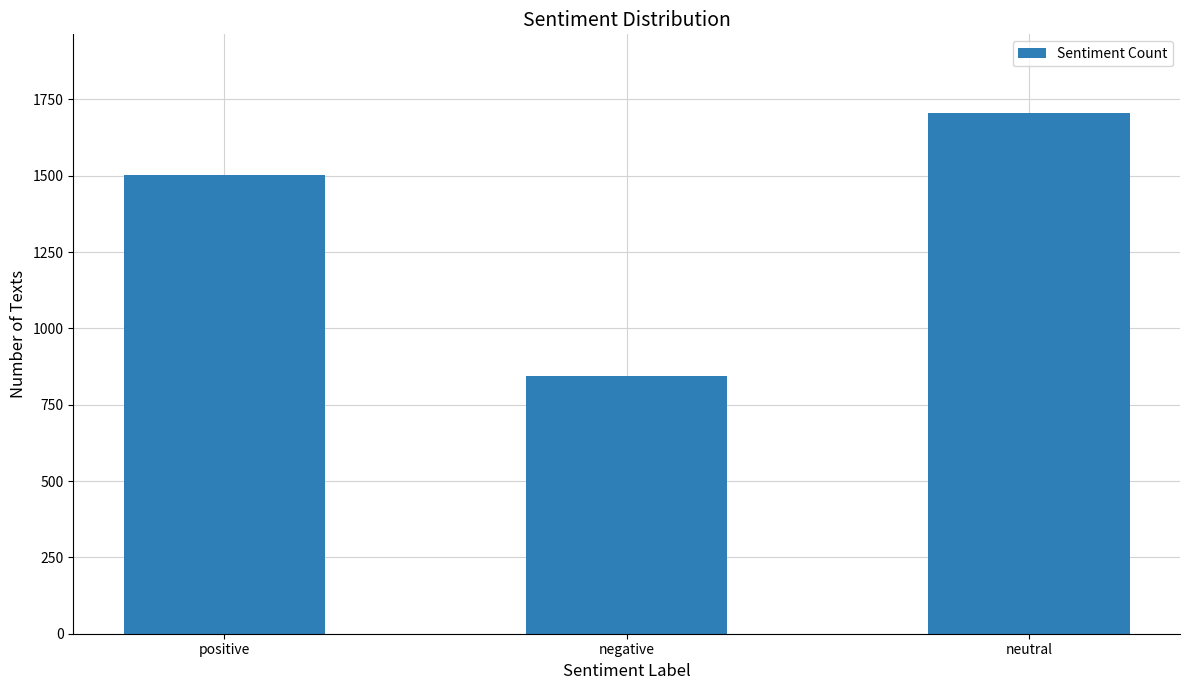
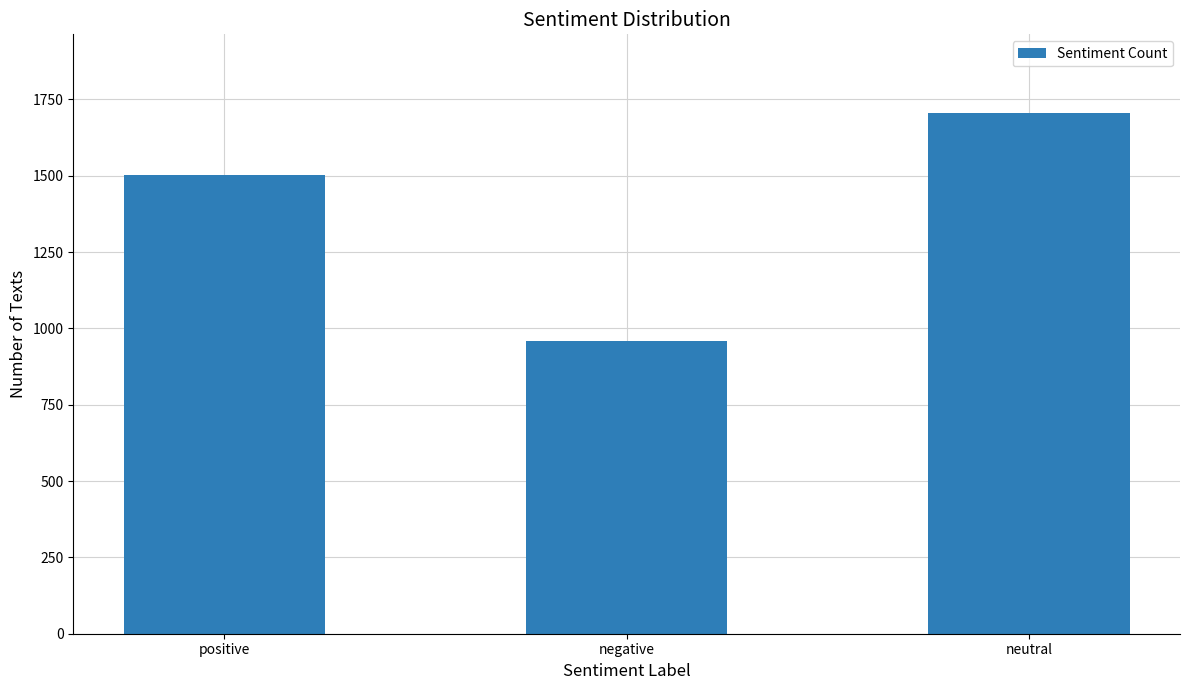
  {
    "positive": 1500,
-   "negative": 840,
+   "negative": 960,
    "neutral": 1710
  }
